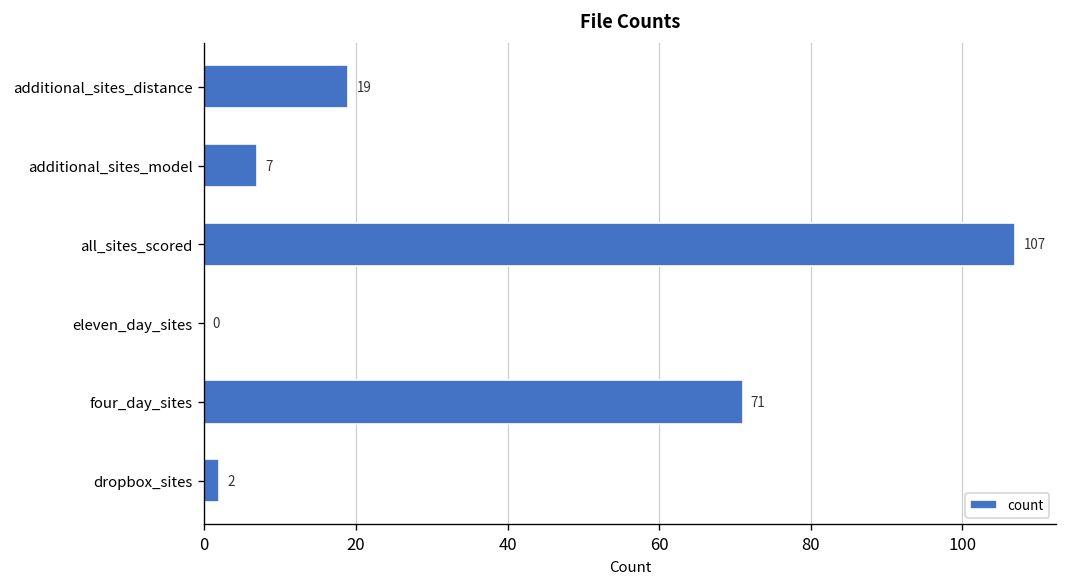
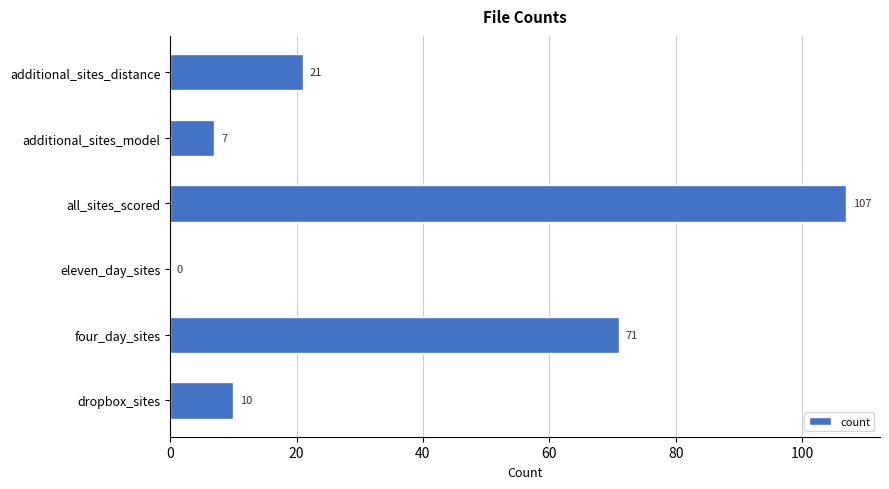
  {
-   "additional_sites_distance": 19,
+   "additional_sites_distance": 21,
    "additional_sites_model": 7,
    "all_sites_scored": 107,
    "eleven_day_sites": 0,
    "four_day_sites": 71,
-   "dropbox_sites": 2
+   "dropbox_sites": 10
  }
